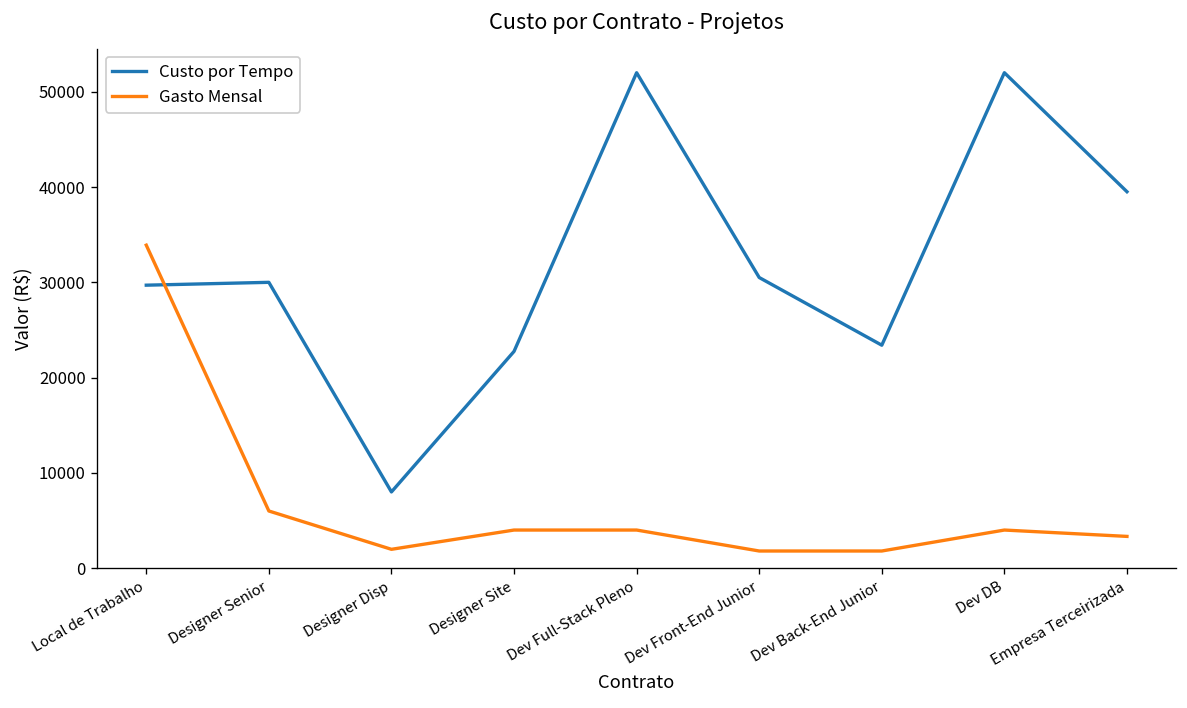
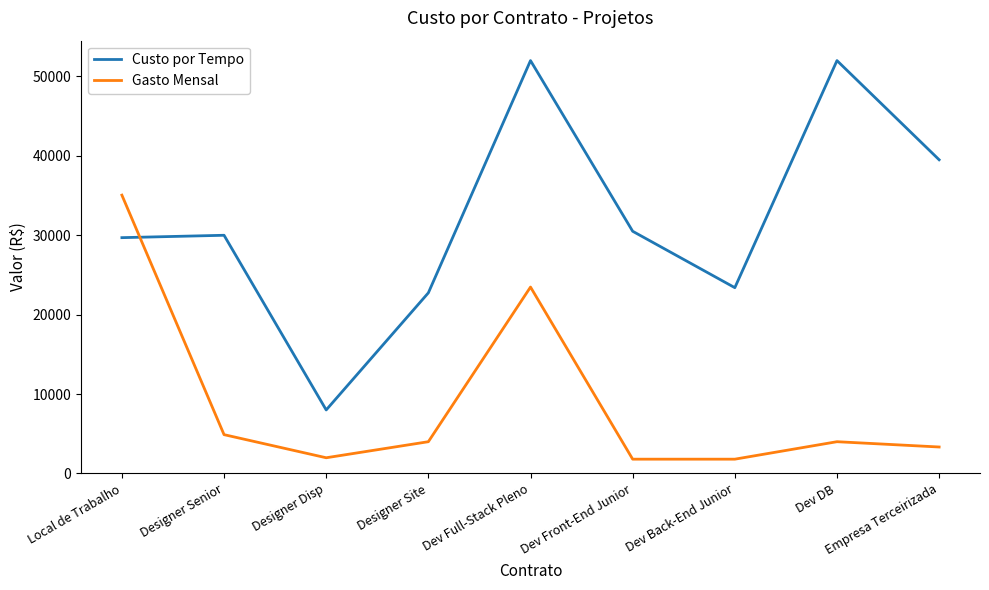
  {
    "Custo por Tempo": {
      "Local de Trabalho": 30000,
      "Designer Senior": 30000,
      "Designer Disp": 8000,
      "Designer Site": 23000,
      "Dev Full-Stack Pleno": 52000,
      "Dev Front-End Junior": 31000,
      "Dev Back-End Junior": 23000,
      "Dev DB": 52000,
      "Empresa Terceirizada": 40000
    },
    "Gasto Mensal": {
-     "Local de Trabalho": 34000,
-     "Designer Senior": 6000,
+     "Local de Trabalho": 35000,
+     "Designer Senior": 5000,
      "Designer Disp": 2000,
      "Designer Site": 4000,
-     "Dev Full-Stack Pleno": 4000,
+     "Dev Full-Stack Pleno": 23000,
      "Dev Front-End Junior": 2000,
      "Dev Back-End Junior": 2000,
      "Dev DB": 4000,
      "Empresa Terceirizada": 3000
    }
  }
